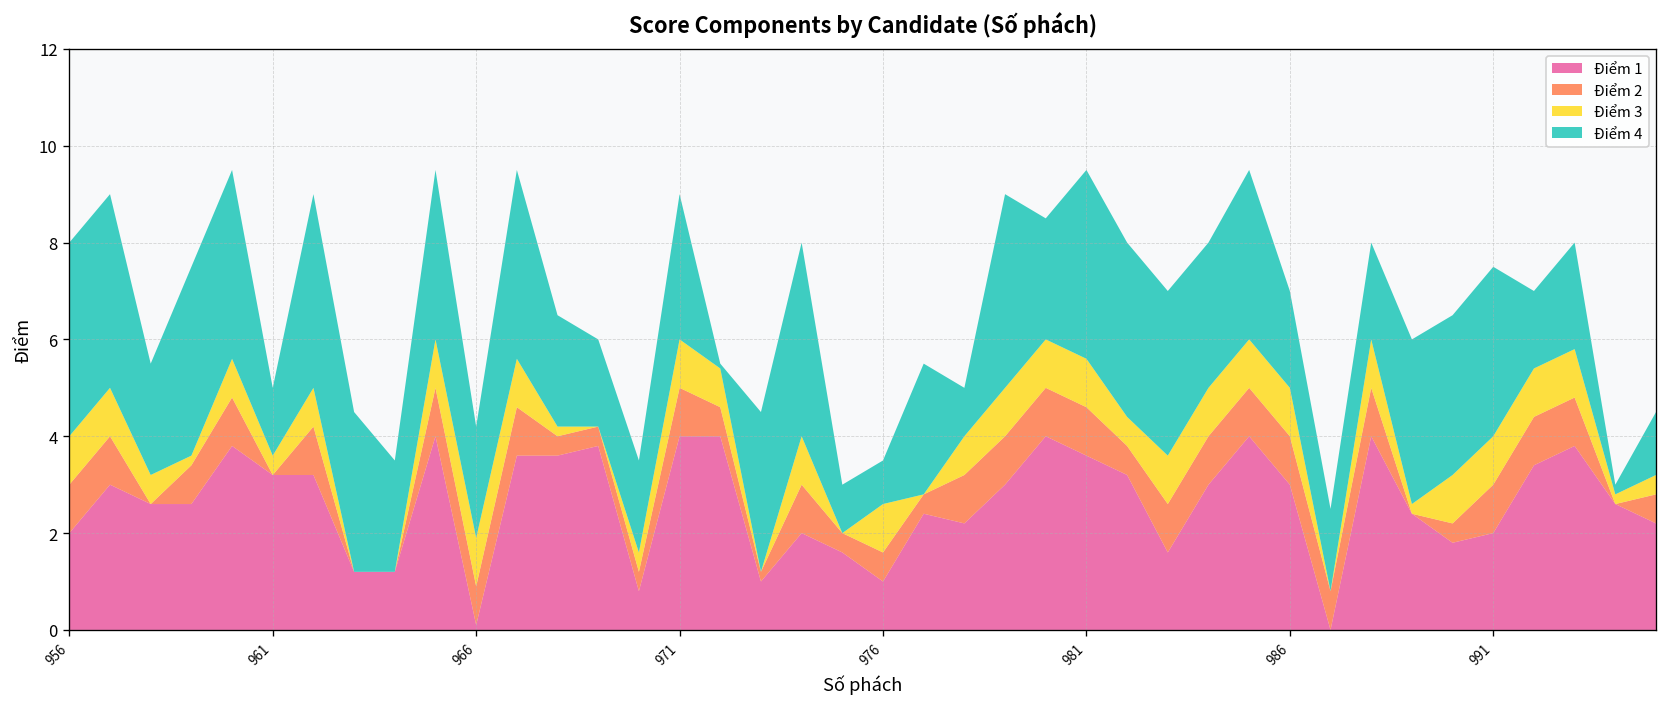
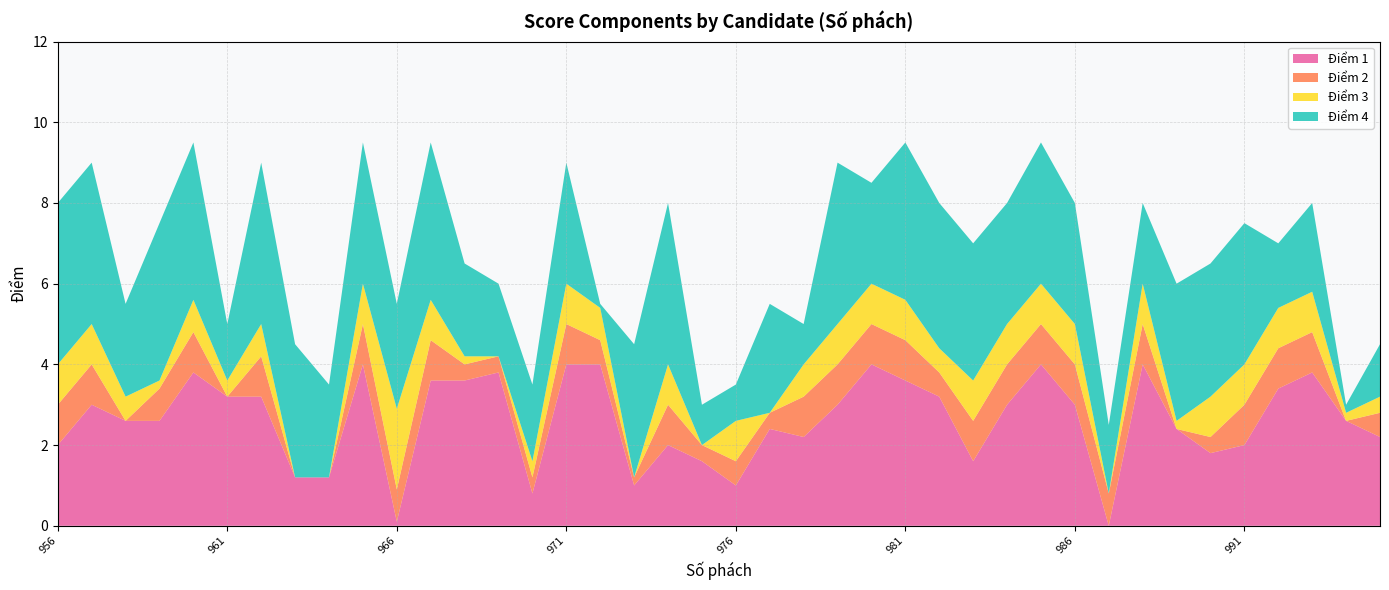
  {
    "Điểm 1": {
      "956": 2.0,
      "966": 0.1,
      "971": 4.0,
      "976": 1.0,
      "981": 3.6,
      "986": 3.0,
      "991": 2.0
    },
    "Điểm 2": {
      "956": 1.0,
      "966": 0.8,
      "971": 1.0,
      "976": 0.6,
      "981": 1.0,
      "986": 1.0,
      "991": 1.0
    },
    "Điểm 3": {
      "956": 1,
      "961": 0.4,
-     "966": 1,
+     "966": 2,
      "971": 1,
      "976": 1,
      "981": 1,
      "986": 1,
      "991": 1
    },
    "Điểm 4": {
      "956": 4.0,
      "961": 1.4,
-     "966": 2.3,
+     "966": 2.6,
      "971": 3.0,
      "976": 0.9,
      "981": 3.9,
-     "986": 2,
+     "986": 3,
      "991": 3.5
    }
  }
